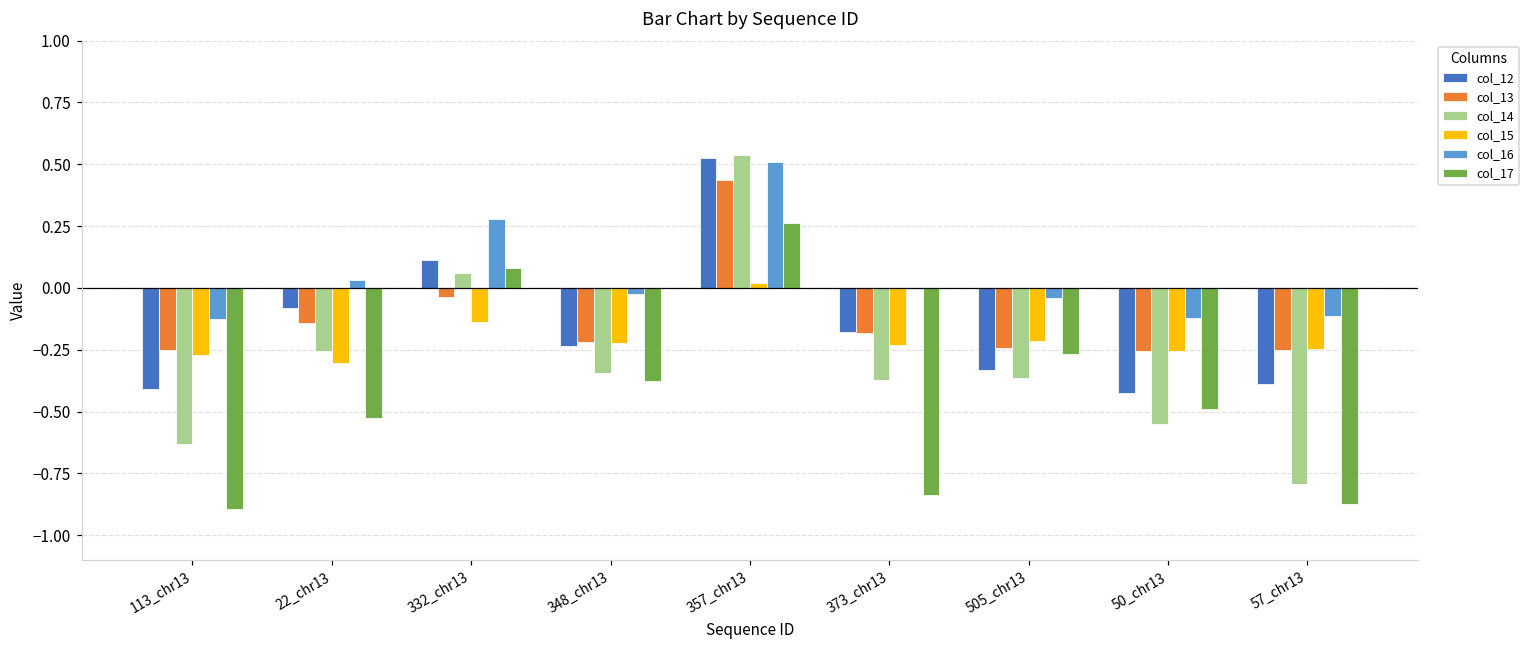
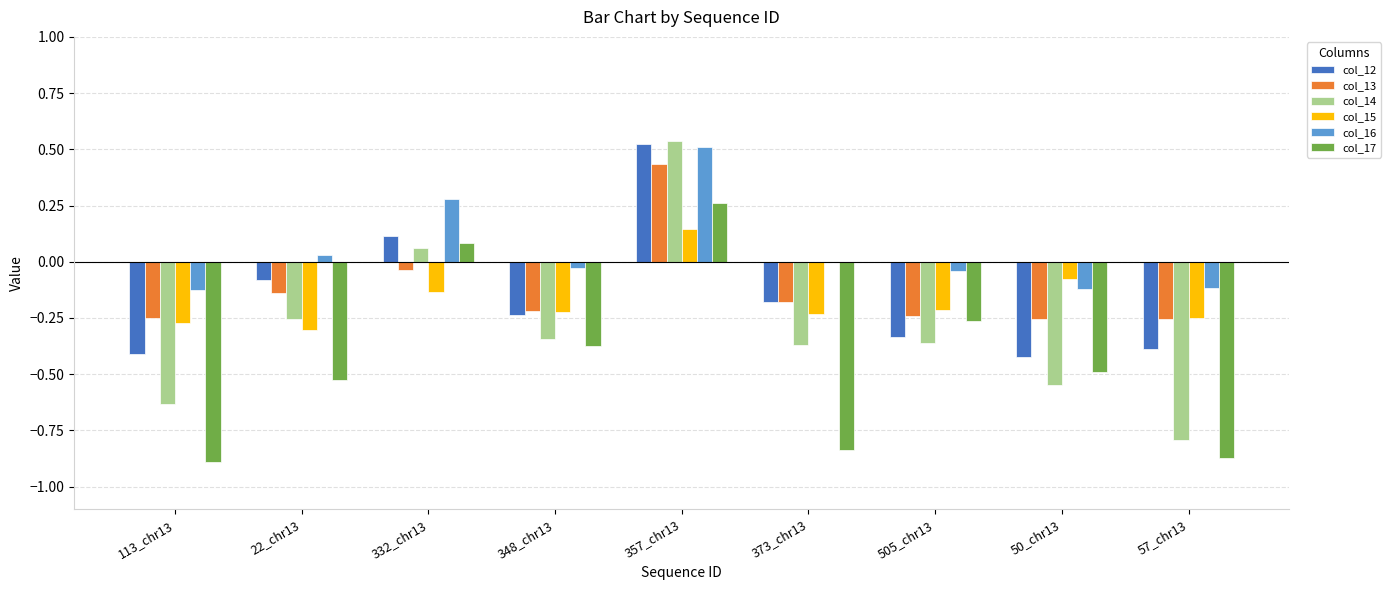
  {
    "col_13": {
      "113_chr13": -0.25,
      "22_chr13": -0.14,
      "332_chr13": -0.04,
      "348_chr13": -0.22,
      "357_chr13": 0.44,
      "373_chr13": -0.18,
      "505_chr13": -0.24,
      "50_chr13": -0.25,
      "57_chr13": -0.25
    },
    "col_14": {
      "113_chr13": -0.63,
      "22_chr13": -0.26,
      "332_chr13": 0.06,
      "348_chr13": -0.34,
      "357_chr13": 0.54,
      "373_chr13": -0.37,
      "505_chr13": -0.36,
      "50_chr13": -0.55,
      "57_chr13": -0.79
    },
    "col_15": {
      "113_chr13": -0.27,
      "22_chr13": -0.30,
      "332_chr13": -0.14,
      "348_chr13": -0.22,
-     "357_chr13": 0.02,
+     "357_chr13": 0.15,
      "373_chr13": -0.23,
      "505_chr13": -0.21,
-     "50_chr13": -0.26,
+     "50_chr13": -0.08,
      "57_chr13": -0.25
    },
    "col_17": {
      "113_chr13": -0.89,
      "22_chr13": -0.52,
      "332_chr13": 0.08,
      "348_chr13": -0.38,
      "357_chr13": 0.26,
      "373_chr13": -0.84,
      "505_chr13": -0.27,
      "50_chr13": -0.49,
      "57_chr13": -0.87
    }
  }
